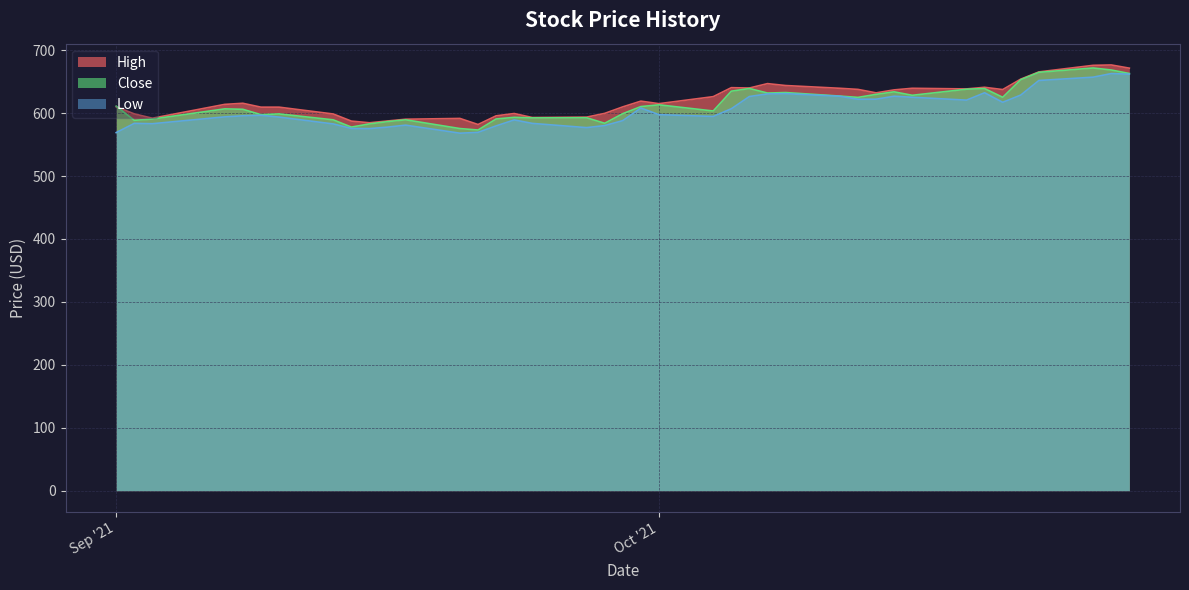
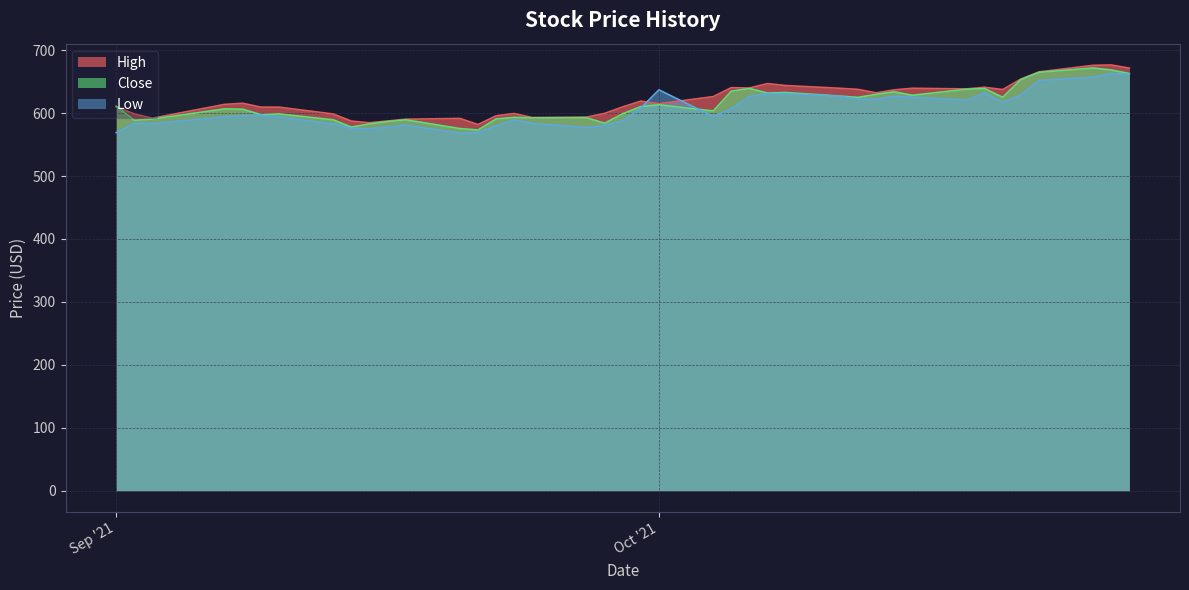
  {
    "Low": {
      "Sep '21": 570,
-     "Oct '21": 600
+     "Oct '21": 640
    }
  }
